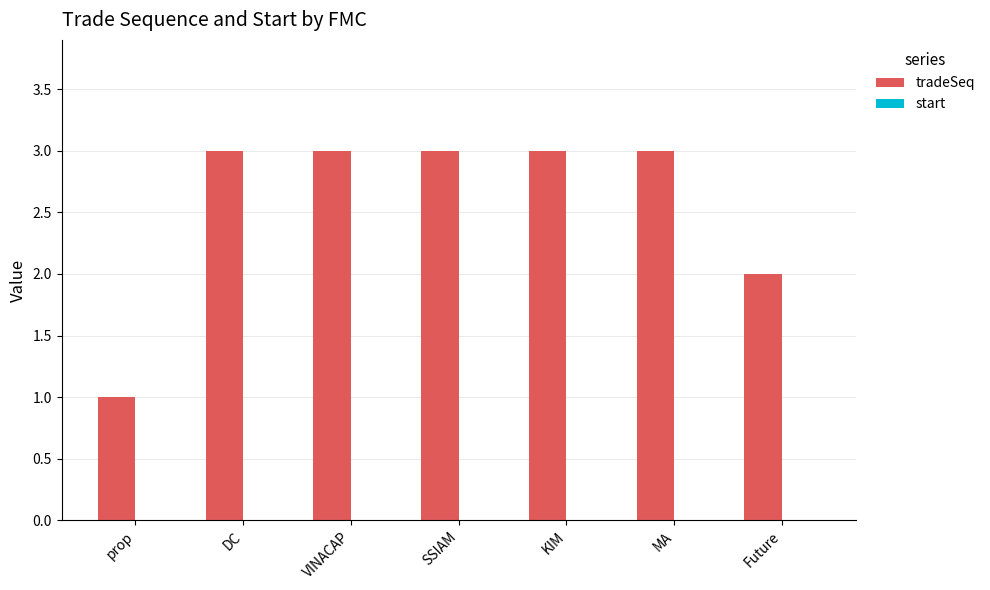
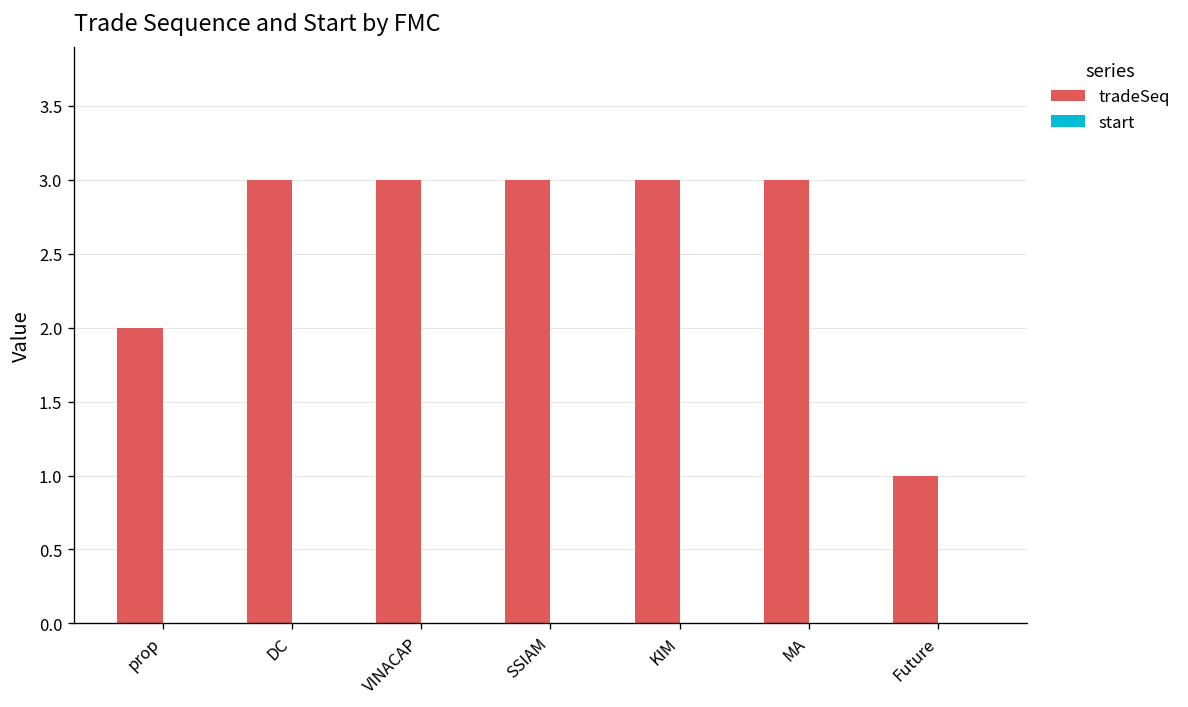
  {
    "tradeSeq": {
-     "prop": 1,
+     "prop": 2,
      "DC": 3,
      "VINACAP": 3,
      "SSIAM": 3,
      "KIM": 3,
      "MA": 3,
-     "Future": 2
+     "Future": 1
    },
    "start": {
      "prop": 0,
      "DC": 0,
      "VINACAP": 0,
      "SSIAM": 0,
      "KIM": 0,
      "MA": 0,
      "Future": 0
    }
  }
